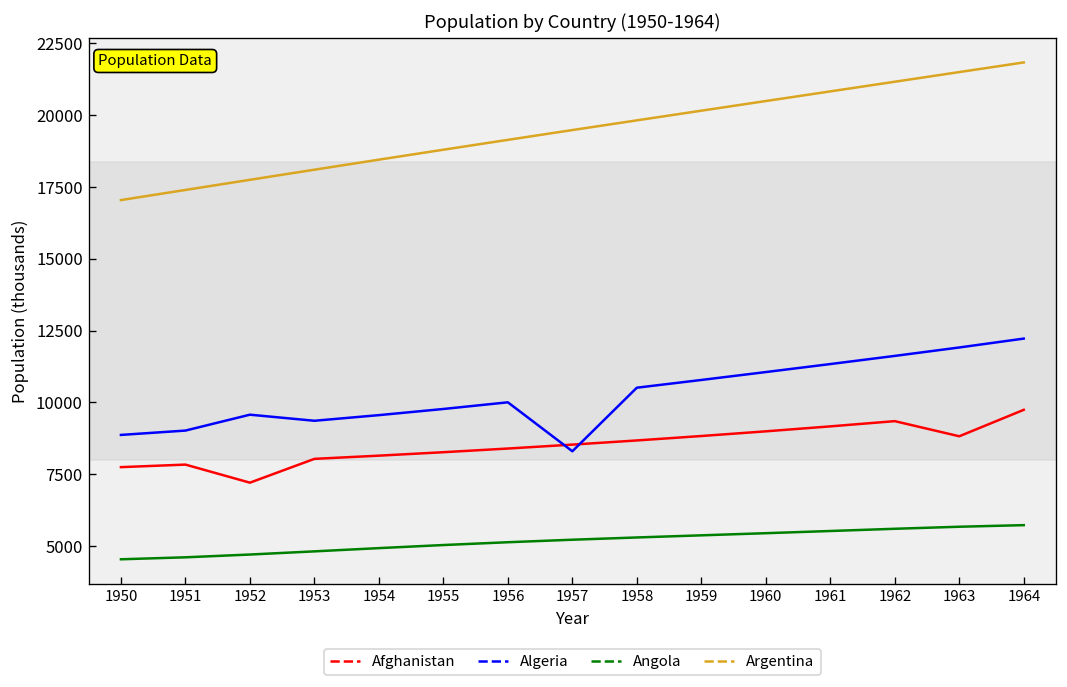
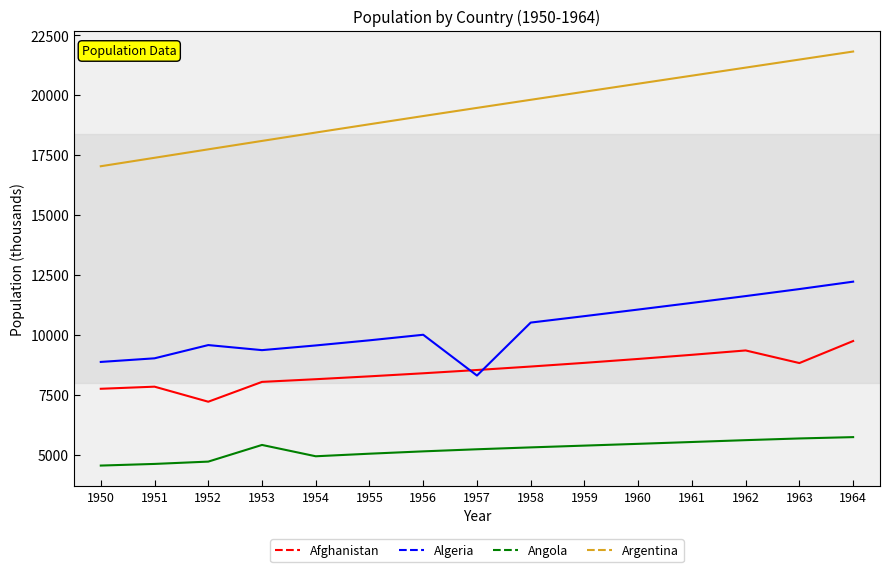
  {
    "Afghanistan": {
      "1950": 7800,
      "1951": 7800,
      "1952": 7200,
      "1953": 8000,
      "1954": 8200,
      "1955": 8300,
      "1956": 8400,
      "1957": 8500,
      "1958": 8700,
      "1959": 8800,
      "1960": 9000,
      "1961": 9200,
      "1962": 9400,
      "1963": 8800,
      "1964": 9700
    },
    "Algeria": {
      "1950": 8900,
      "1951": 9000,
      "1952": 9600,
      "1953": 9400,
      "1954": 9600,
      "1955": 9800,
      "1956": 10000,
      "1957": 8300,
      "1958": 10500,
      "1959": 10800,
      "1960": 11100,
      "1961": 11300,
      "1962": 11600,
      "1963": 11900,
      "1964": 12200
    },
    "Angola": {
      "1950": 4500,
      "1951": 4600,
      "1952": 4700,
-     "1953": 4800,
+     "1953": 5400,
      "1954": 4900,
      "1955": 5000,
      "1956": 5100,
      "1957": 5200,
      "1958": 5300,
      "1959": 5400,
      "1960": 5500,
      "1961": 5500,
      "1962": 5600,
      "1963": 5700,
      "1964": 5700
    },
    "Argentina": {
      "1950": 17000,
      "1951": 17400,
      "1952": 17700,
      "1953": 18100,
      "1954": 18400,
      "1955": 18800,
      "1956": 19100,
      "1957": 19500,
      "1958": 19800,
      "1959": 20100,
      "1960": 20500,
      "1961": 20800,
      "1962": 21200,
      "1963": 21500,
      "1964": 21800
    }
  }
